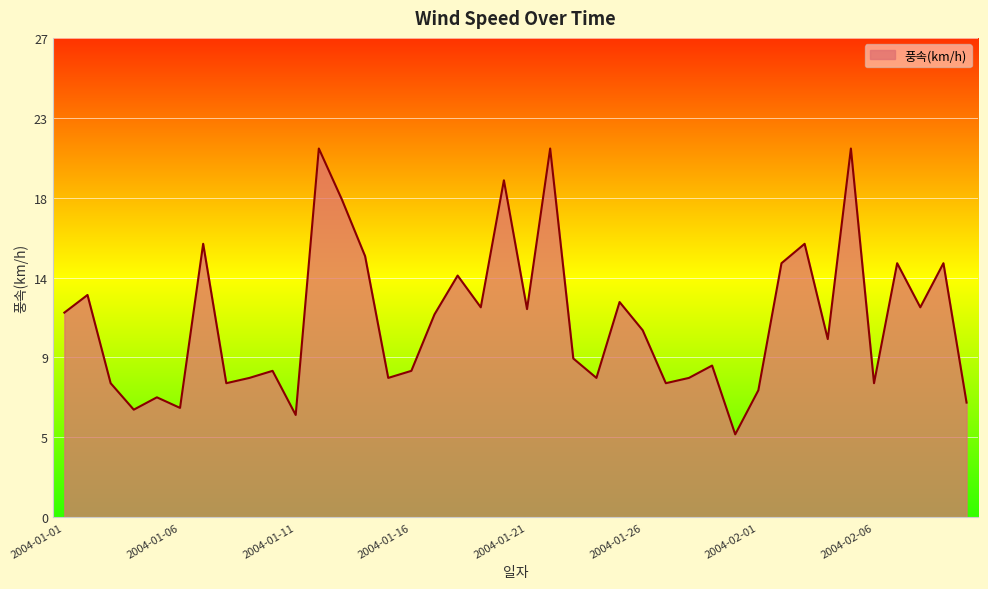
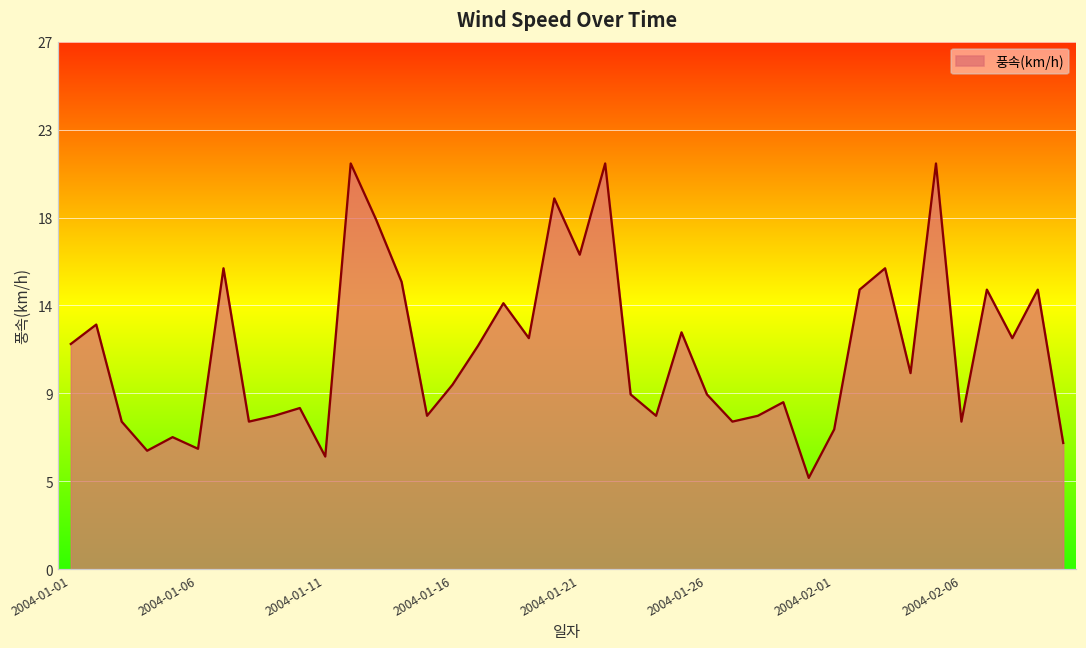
  {
    "2004-01-01": 11.6,
    "2004-01-06": 6.2,
    "2004-01-11": 5.8,
-   "2004-01-16": 8.3,
-   "2004-01-21": 11.8,
-   "2004-01-26": 10.6,
+   "2004-01-16": 9.5,
+   "2004-01-21": 16.2,
+   "2004-01-26": 9.0,
    "2004-02-01": 7.2,
    "2004-02-06": 7.6
  }
